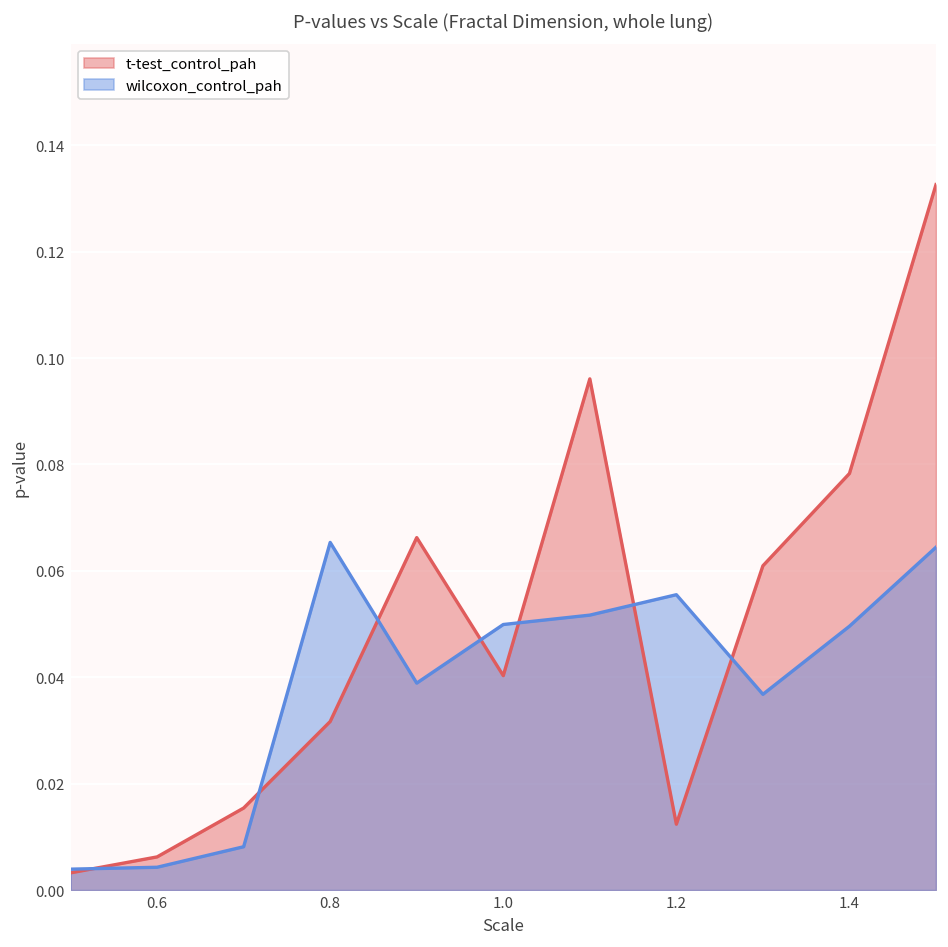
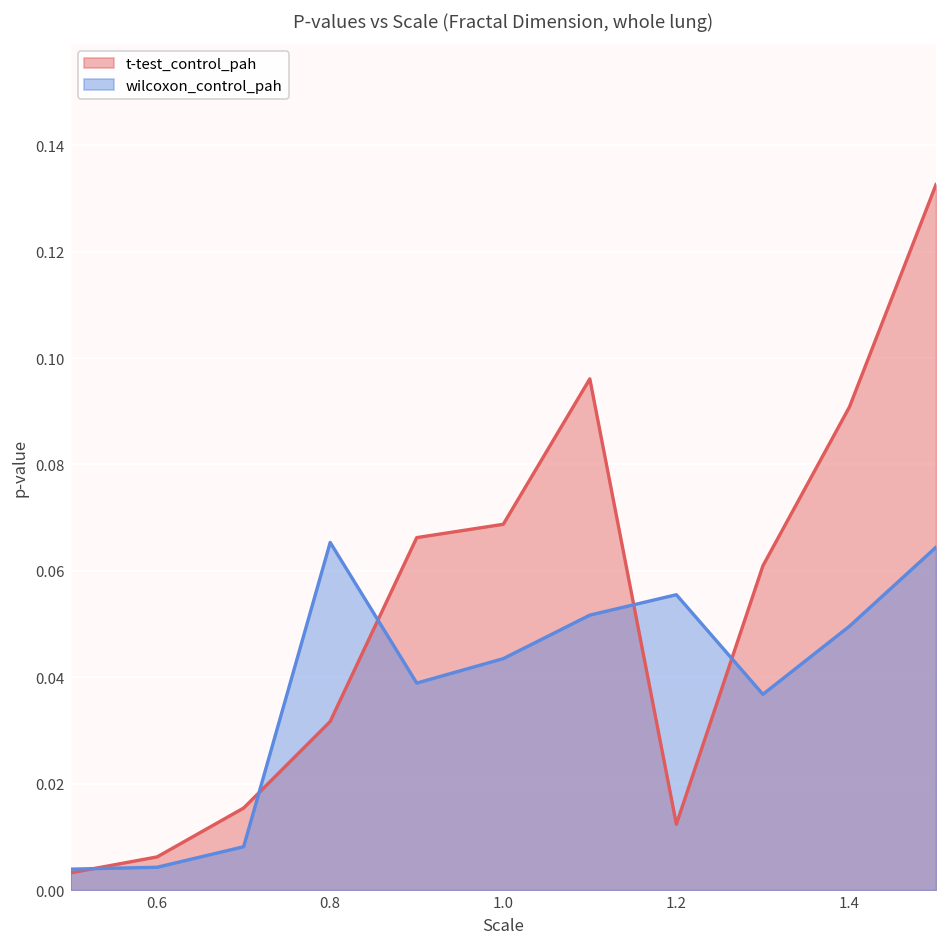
  {
    "t-test_control_pah": {
      "0.6": 0.006,
      "0.8": 0.032,
-     "1.0": 0.040,
+     "1.0": 0.069,
      "1.2": 0.012,
-     "1.4": 0.078
+     "1.4": 0.091
    },
    "wilcoxon_control_pah": {
      "0.6": 0.004,
      "0.8": 0.065,
-     "1.0": 0.050,
+     "1.0": 0.044,
      "1.2": 0.056,
      "1.4": 0.050
    }
  }
